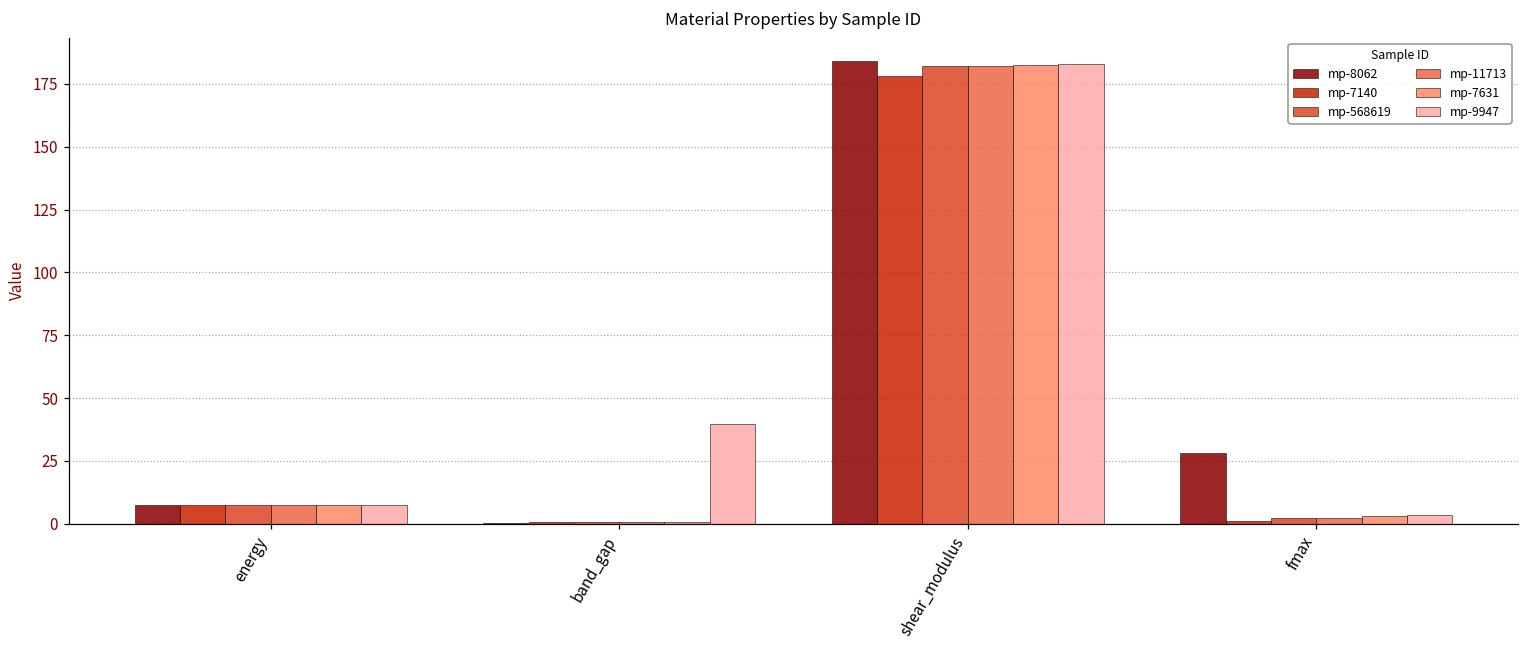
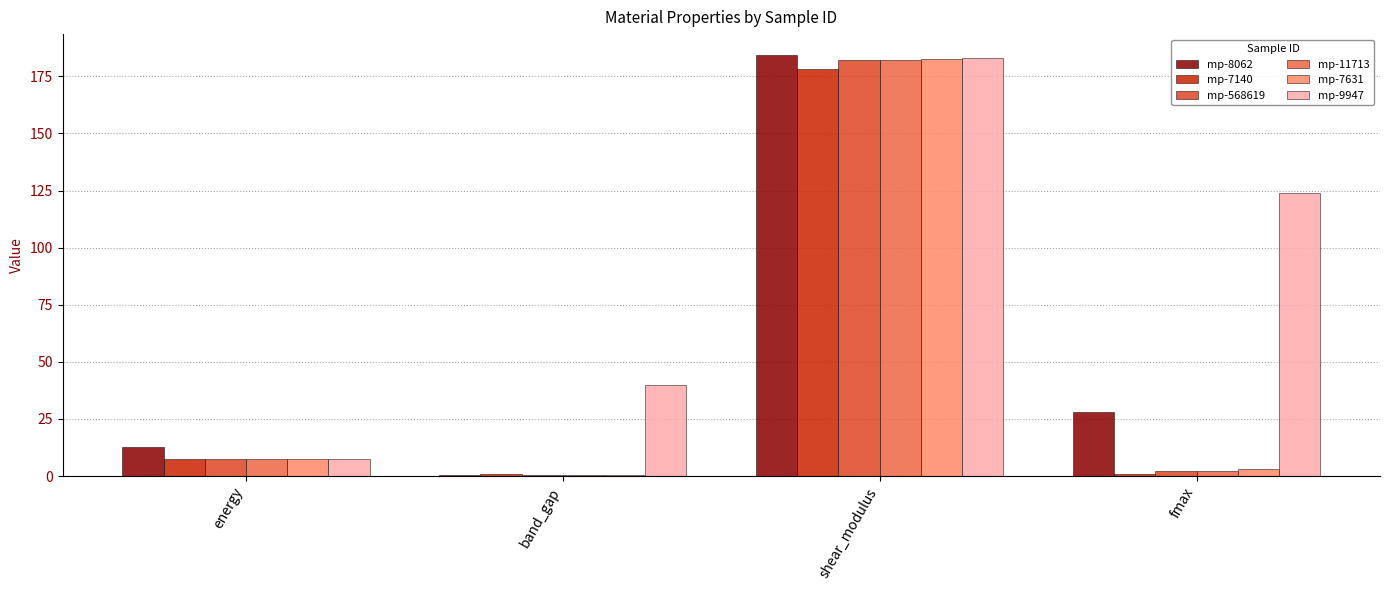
  {
    "mp-8062": {
-     "energy": 8,
+     "energy": 13,
      "shear_modulus": 184,
      "fmax": 28
    },
    "mp-9947": {
      "energy": 8,
      "band_gap": 40,
      "shear_modulus": 183,
-     "fmax": 3
+     "fmax": 124
    }
  }
